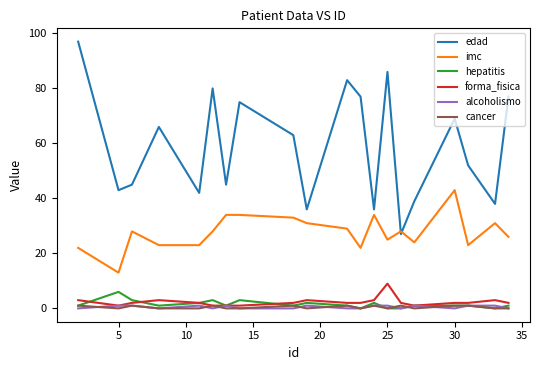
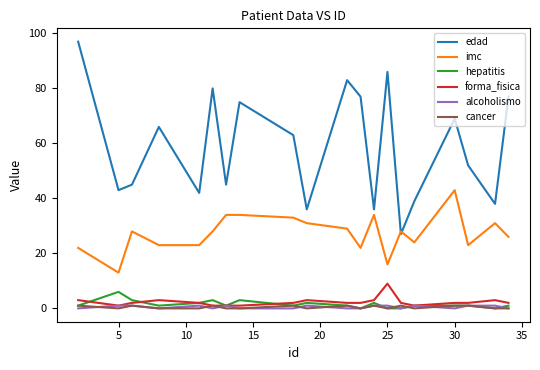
  {
    "edad": {
      "5": 43,
      "25": 86
    },
    "imc": {
      "5": 13,
-     "25": 25,
+     "25": 16,
      "30": 43
    },
    "hepatitis": {
      "5": 6
    },
    "forma_fisica": {
      "25": 9,
      "30": 2
    },
    "alcoholismo": {
      "25": 1,
      "30": 0
    },
    "cancer": {
      "5": 0
    }
  }
